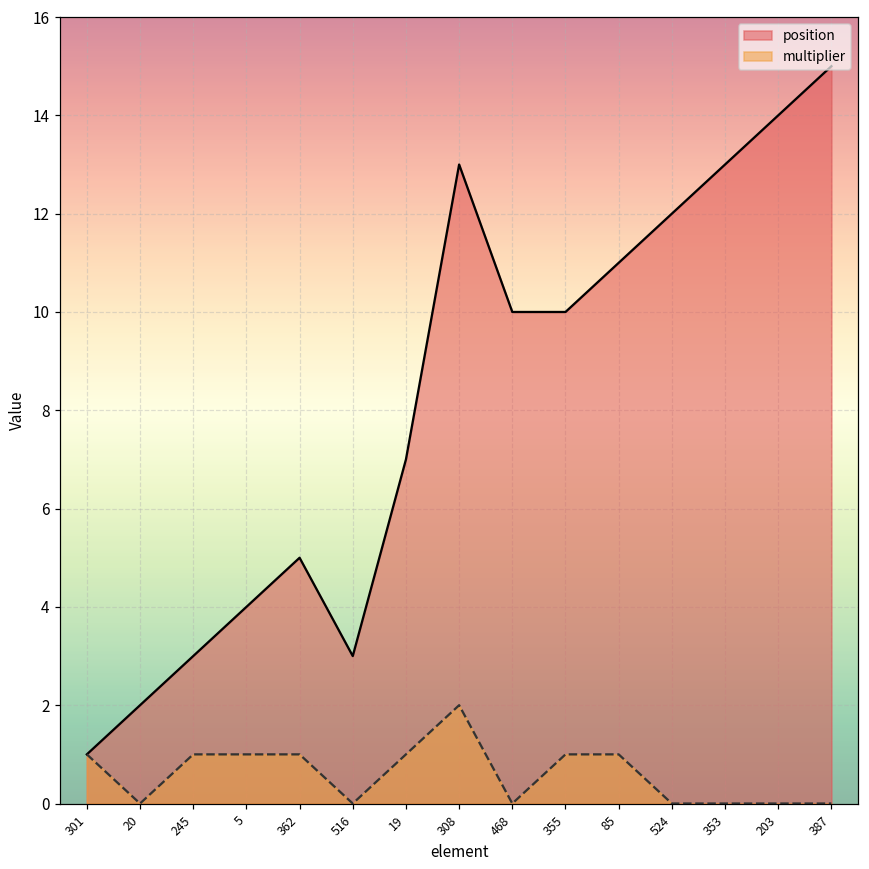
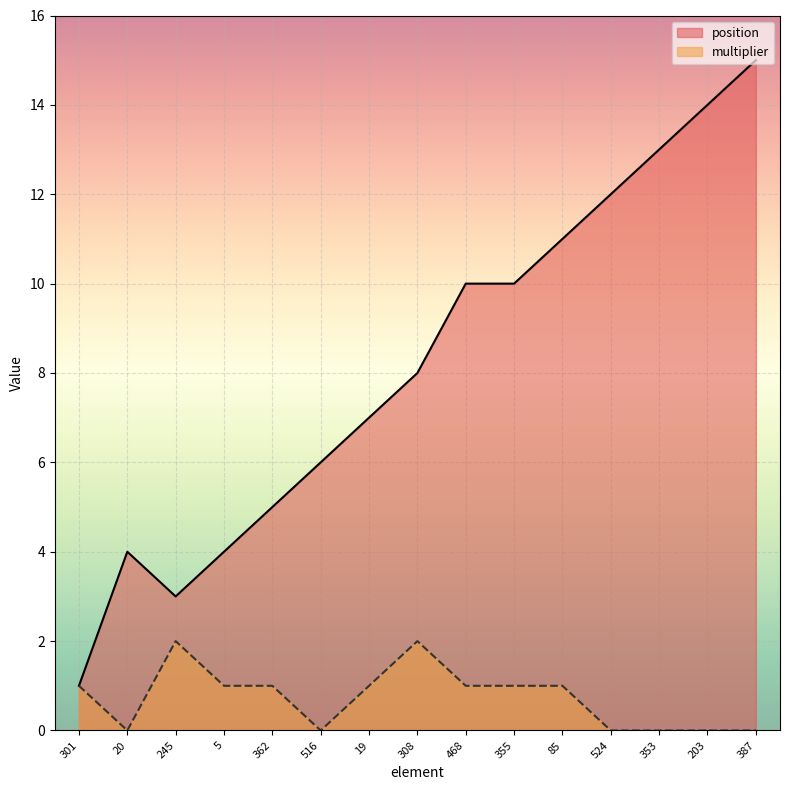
  {
    "position": {
-     "20": 2,
+     "20": 4,
      "245": 3,
      "5": 4,
      "362": 5,
-     "516": 3,
+     "516": 6,
      "19": 7,
-     "308": 13,
+     "308": 8,
      "468": 10,
      "355": 10,
      "85": 11,
      "524": 12,
      "353": 13,
      "203": 14
    },
    "multiplier": {
      "20": 0,
-     "245": 1,
+     "245": 2,
      "5": 1,
      "362": 1,
      "516": 0,
      "19": 1,
      "308": 2,
-     "468": 0,
+     "468": 1,
      "355": 1,
      "85": 1,
      "524": 0,
      "353": 0,
      "203": 0,
      "387": 0
    }
  }
